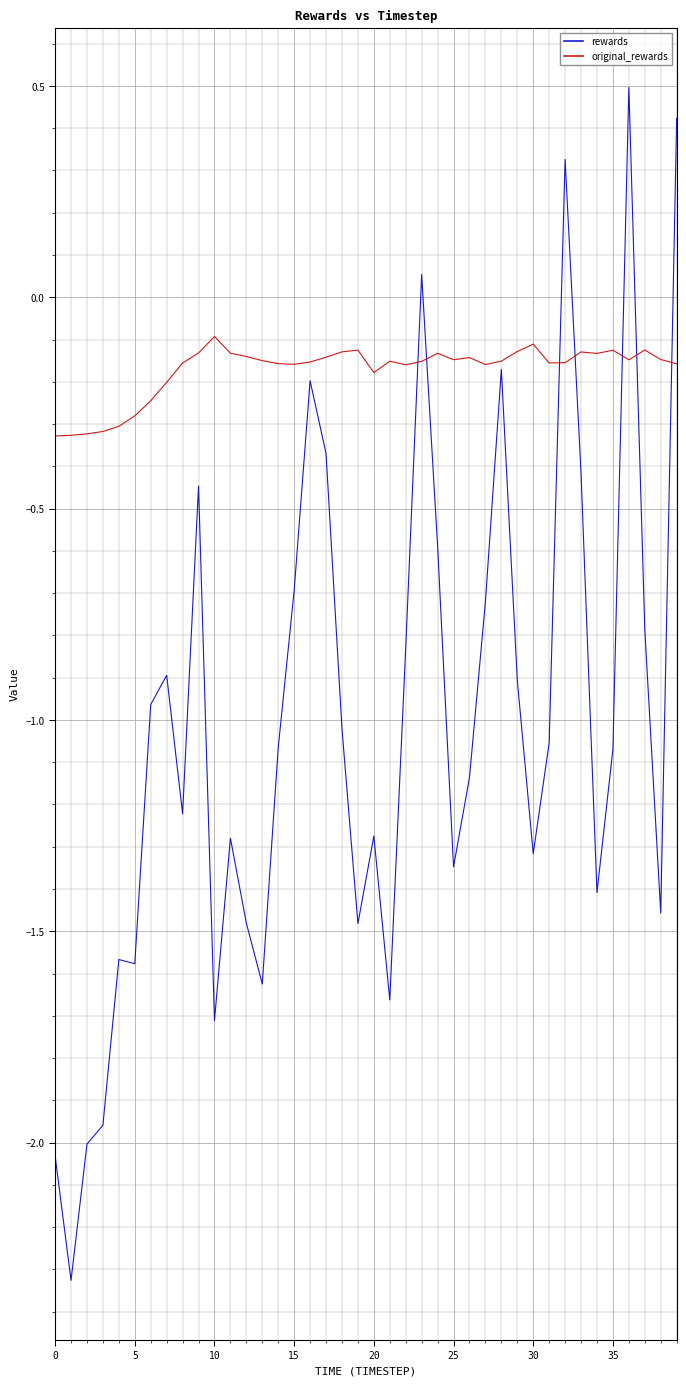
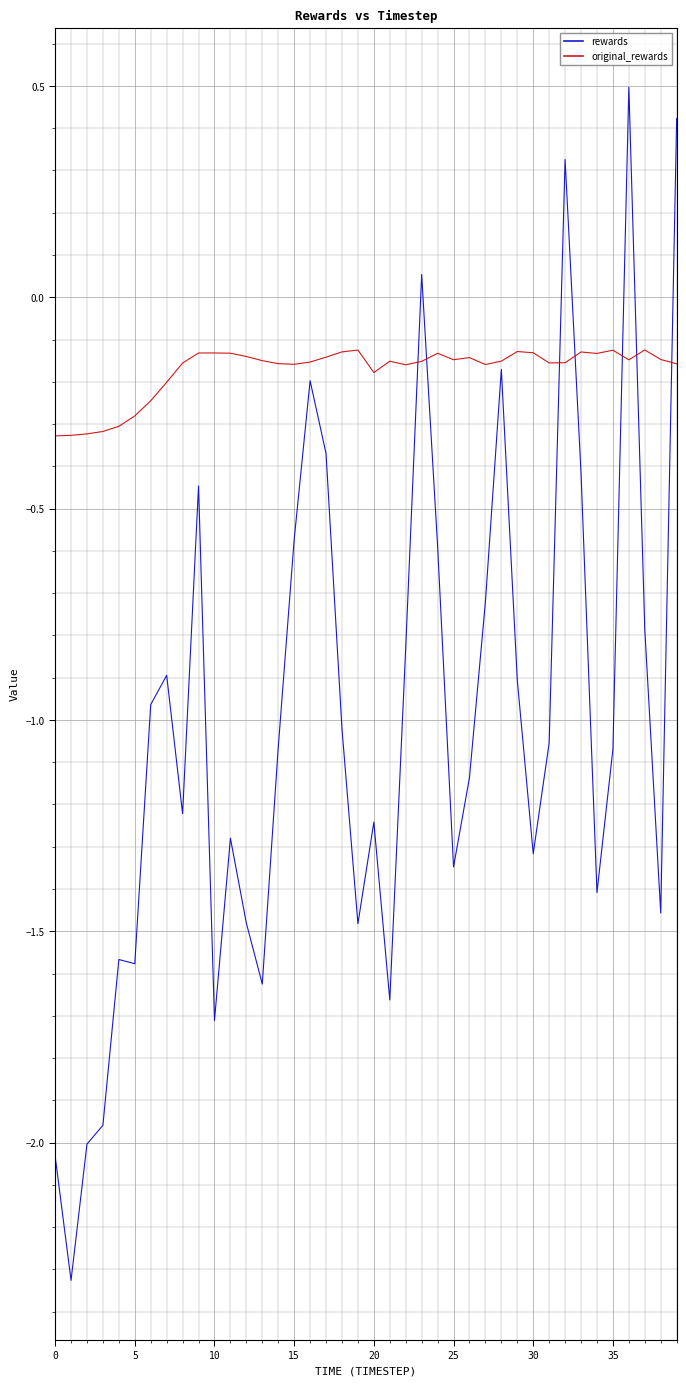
  {
    "rewards": {
      "0": -2.03,
      "5": -1.58,
      "10": -1.71,
-     "15": -0.69,
-     "20": -1.27,
+     "15": -0.57,
+     "20": -1.24,
      "25": -1.35,
      "30": -1.32,
      "35": -1.07
    },
    "original_rewards": {
      "0": -0.33,
      "5": -0.28,
-     "10": -0.09,
+     "10": -0.13,
      "15": -0.16,
      "20": -0.18,
      "25": -0.15,
-     "30": -0.11,
+     "30": -0.13,
      "35": -0.13
    }
  }
